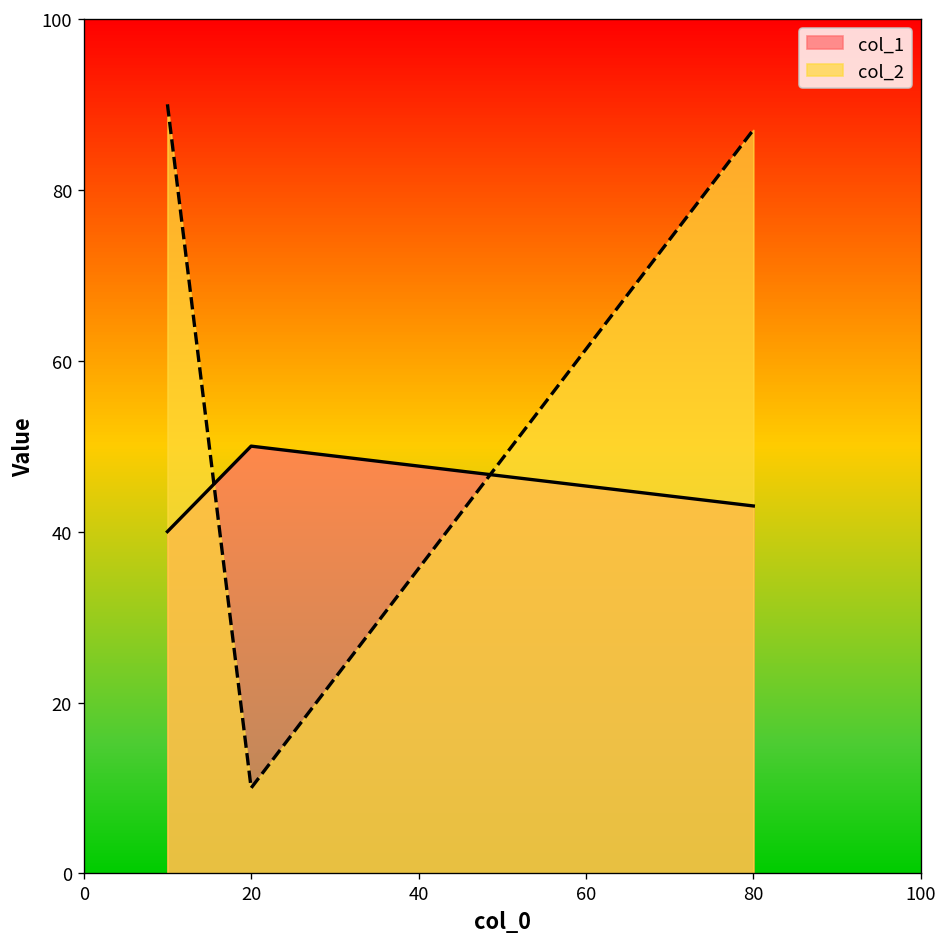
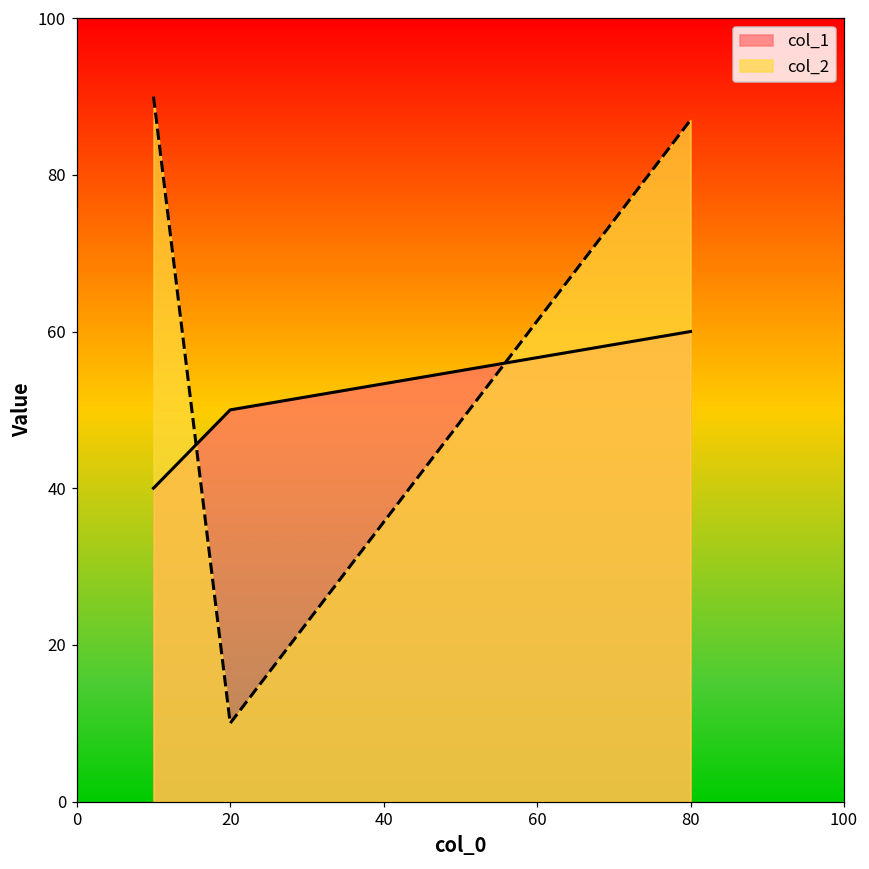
  {
    "col_1": {
      "20": 50,
-     "80": 43
+     "80": 60
    },
    "col_2": {
      "20": 10,
      "80": 87
    }
  }
